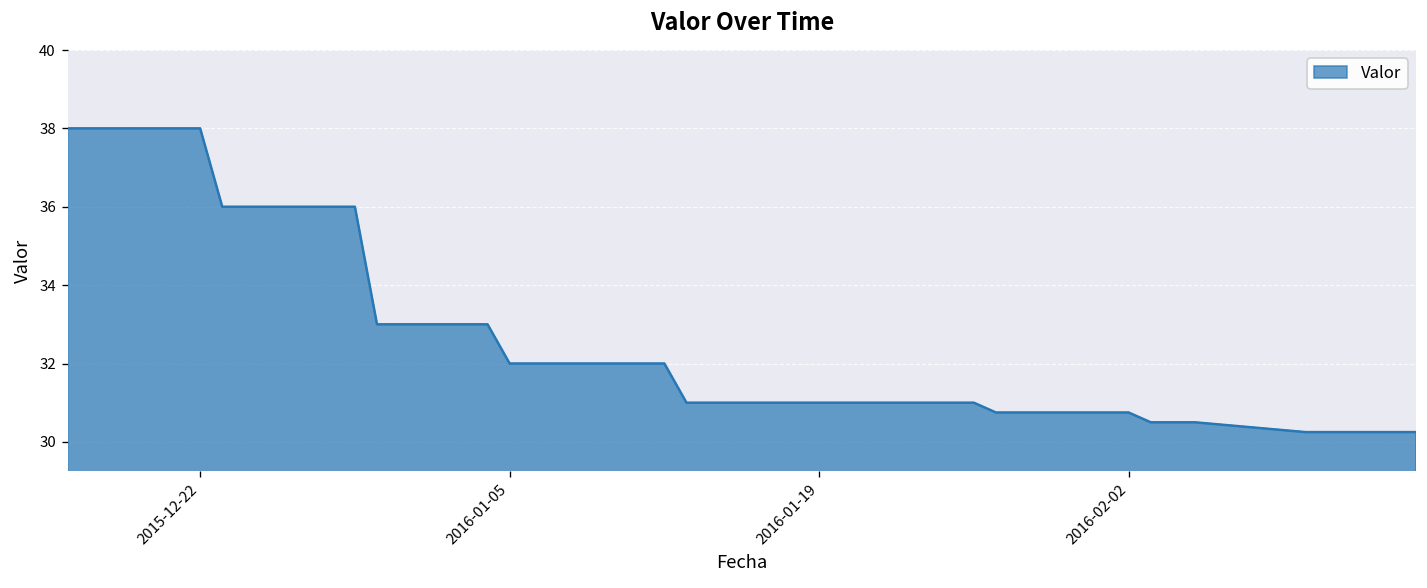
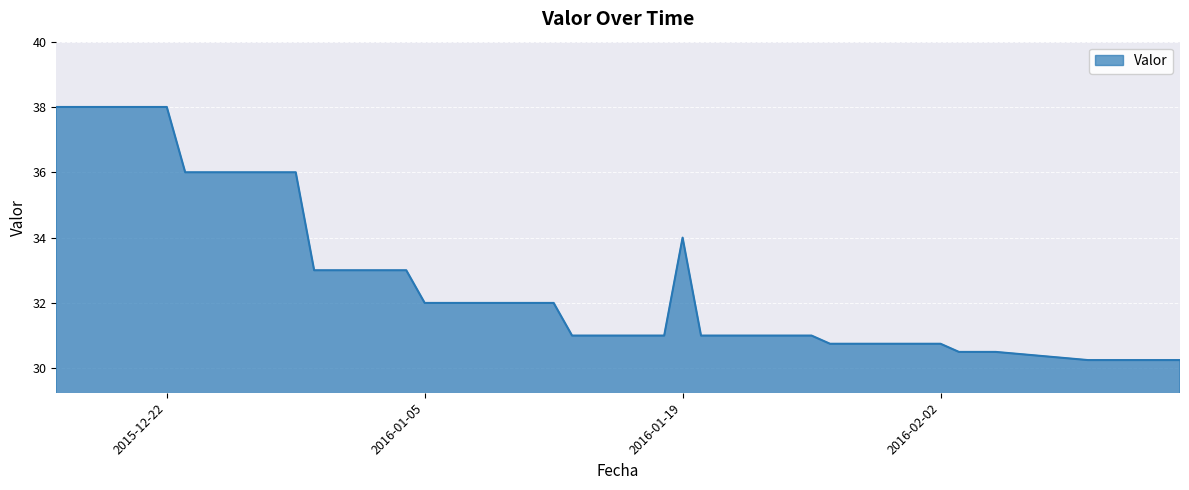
  {
    "2015-12-22": 38,
    "2016-01-05": 32,
-   "2016-01-19": 31,
+   "2016-01-19": 34,
    "2016-02-02": 30.8
  }
